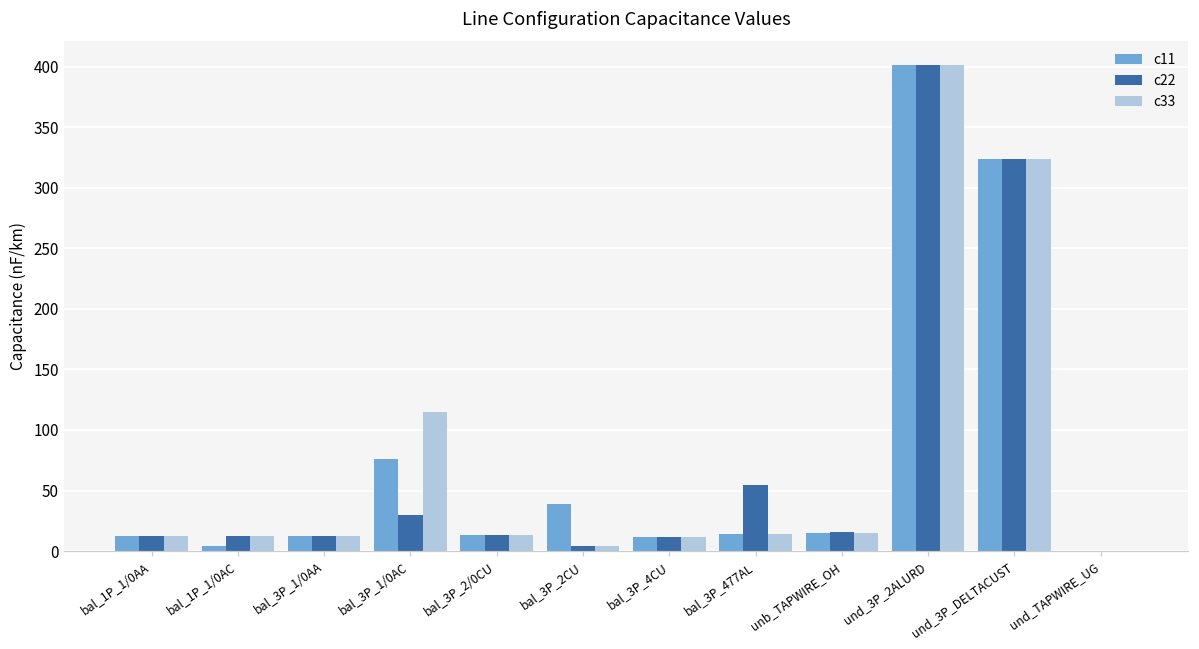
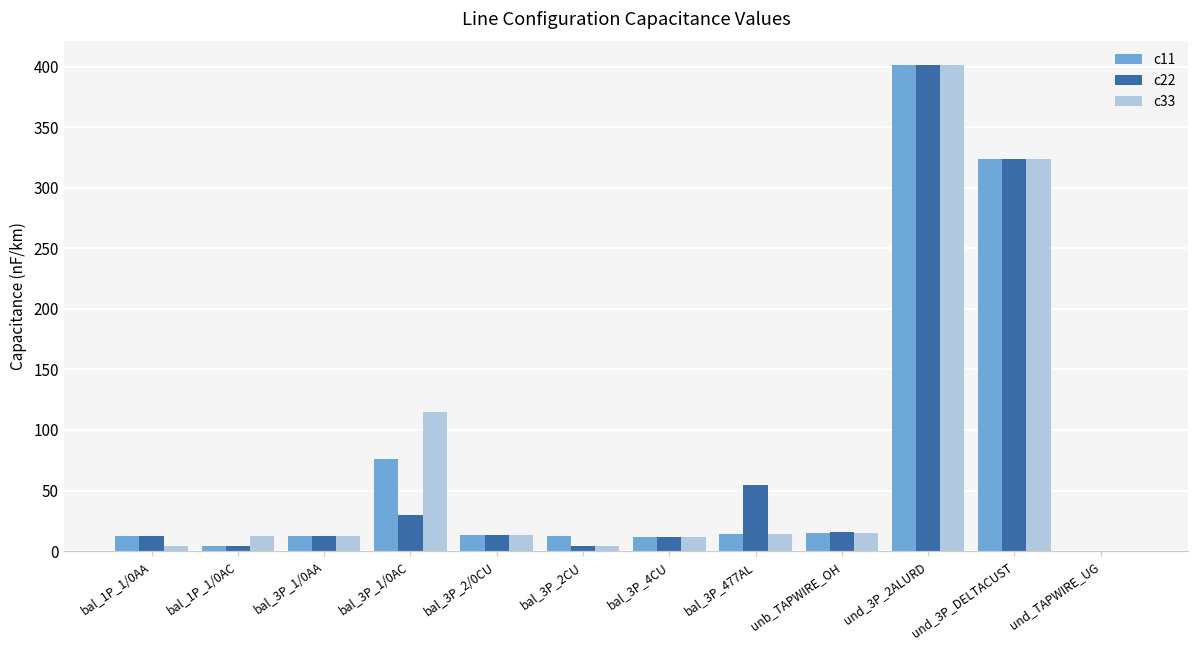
  {
    "c11": {
      "bal_1P_1/0AA": 13,
      "bal_1P_1/0AC": 4,
      "bal_3P_1/0AA": 13,
      "bal_3P_1/0AC": 76,
      "bal_3P_2/0CU": 13,
-     "bal_3P_2CU": 39,
+     "bal_3P_2CU": 12,
      "bal_3P_4CU": 12,
      "bal_3P_477AL": 14,
      "unb_TAPWIRE_OH": 15,
      "und_3P_2ALURD": 401,
      "und_3P_DELTACUST": 324,
      "und_TAPWIRE_UG": 0
    },
    "c22": {
      "bal_1P_1/0AA": 13,
-     "bal_1P_1/0AC": 13,
+     "bal_1P_1/0AC": 5,
      "bal_3P_1/0AA": 13,
      "bal_3P_1/0AC": 30,
      "bal_3P_2/0CU": 13,
      "bal_3P_2CU": 4,
      "bal_3P_4CU": 12,
      "bal_3P_477AL": 55,
      "unb_TAPWIRE_OH": 16,
      "und_3P_2ALURD": 401,
      "und_3P_DELTACUST": 324,
      "und_TAPWIRE_UG": 0
    },
    "c33": {
-     "bal_1P_1/0AA": 13,
+     "bal_1P_1/0AA": 4,
      "bal_1P_1/0AC": 13,
      "bal_3P_1/0AA": 13,
      "bal_3P_1/0AC": 115,
      "bal_3P_2/0CU": 13,
      "bal_3P_2CU": 4,
      "bal_3P_4CU": 12,
      "bal_3P_477AL": 14,
      "unb_TAPWIRE_OH": 15,
      "und_3P_2ALURD": 401,
      "und_3P_DELTACUST": 324,
      "und_TAPWIRE_UG": 0
    }
  }
